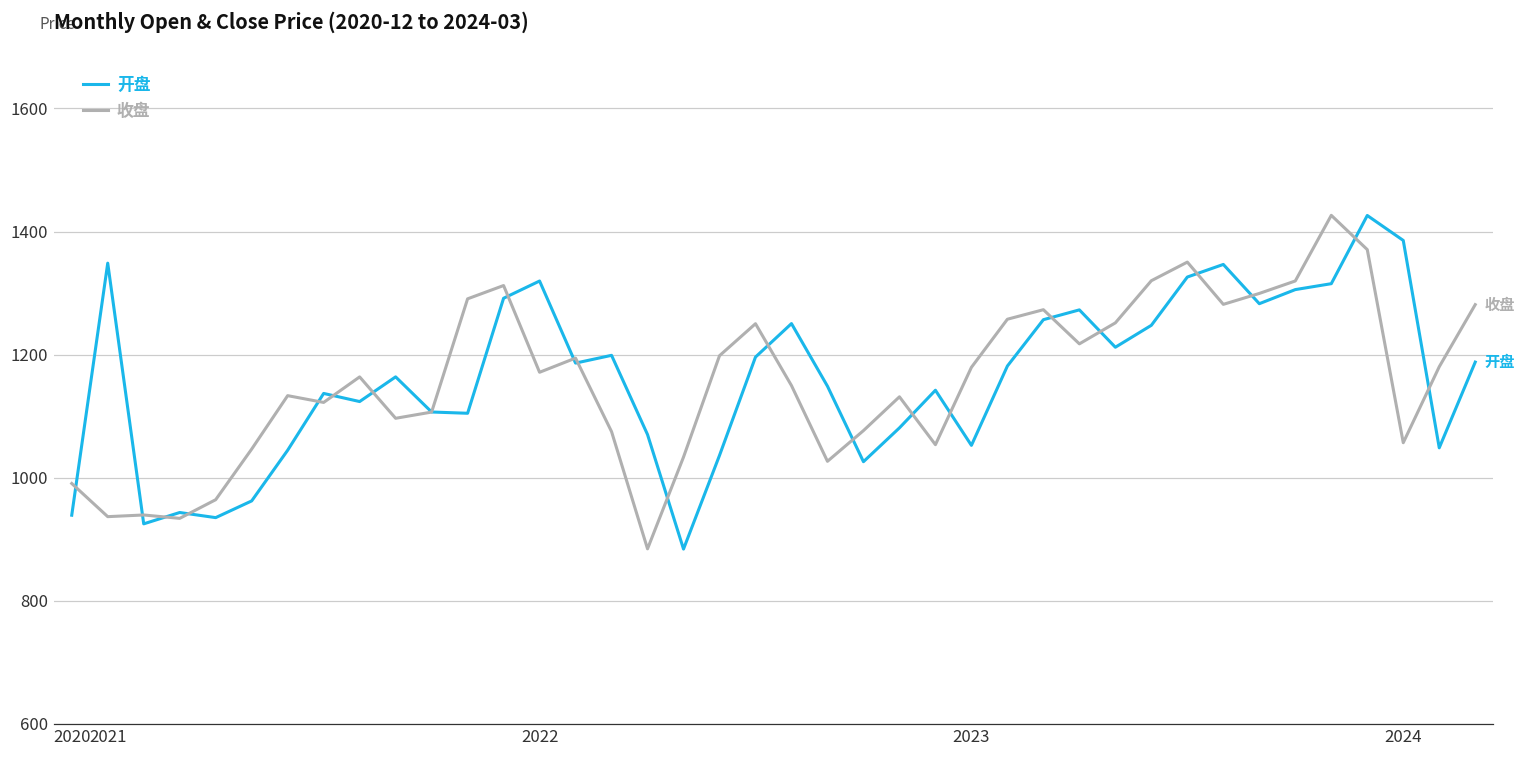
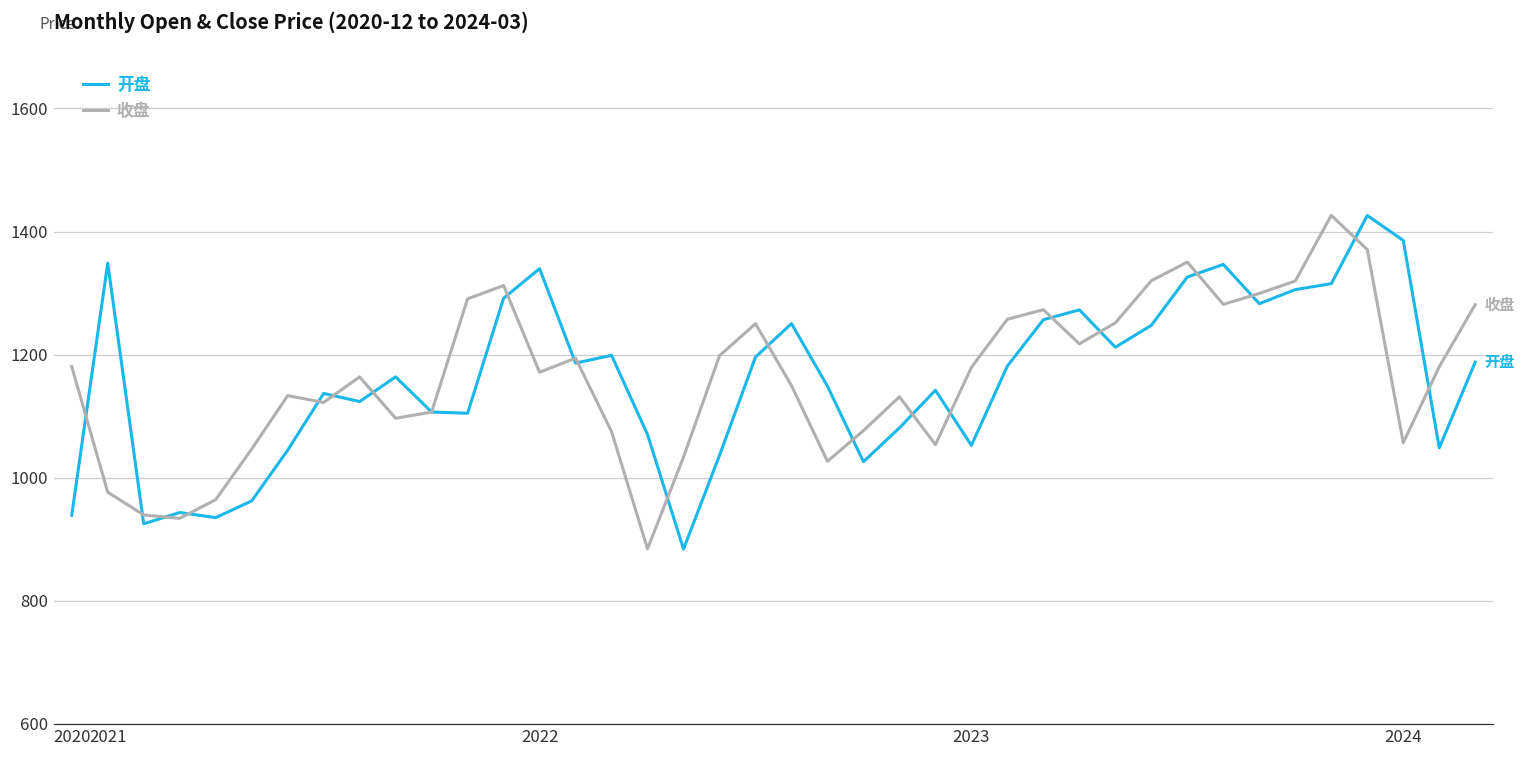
  {
    "开盘": {
      "2020": 940,
      "2021": 1350,
-     "2022": 1320,
+     "2022": 1340,
      "2023": 1050,
      "2024": 1390
    },
    "收盘": {
-     "2020": 990,
-     "2021": 940,
+     "2020": 1180,
+     "2021": 980,
      "2022": 1170,
      "2023": 1180,
      "2024": 1060
    }
  }
